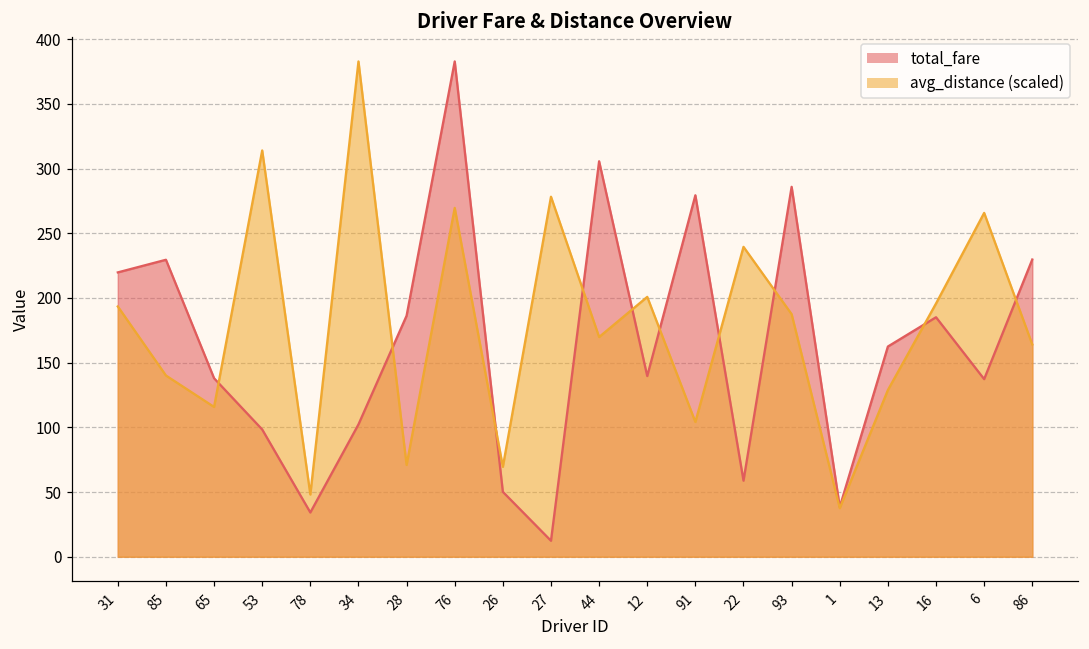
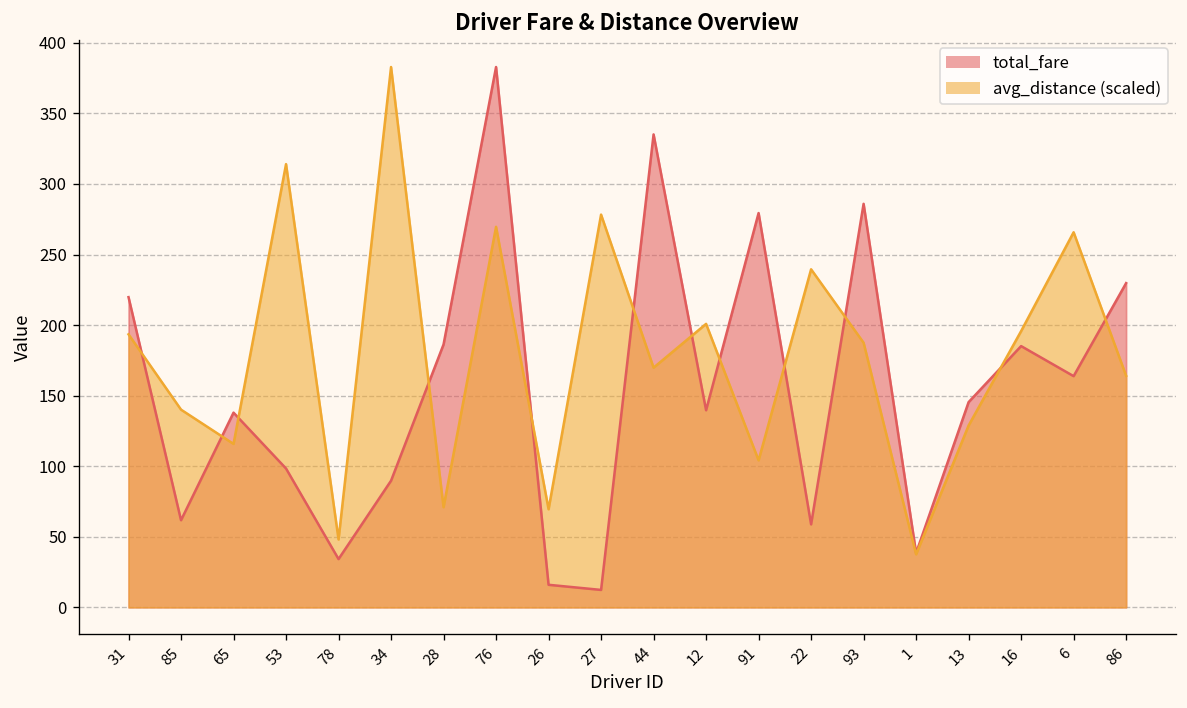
  {
    "total_fare": {
      "31": 220,
-     "85": 230,
+     "85": 62,
      "65": 138,
      "53": 98,
      "78": 34,
-     "34": 102,
+     "34": 90,
      "28": 186,
      "76": 383,
-     "26": 50,
+     "26": 16,
      "27": 12,
-     "44": 306,
+     "44": 335,
      "12": 140,
      "91": 279,
      "22": 59,
      "93": 286,
-     "13": 162,
+     "13": 145,
      "16": 185,
-     "6": 137,
+     "6": 164,
      "86": 230
    }
  }
